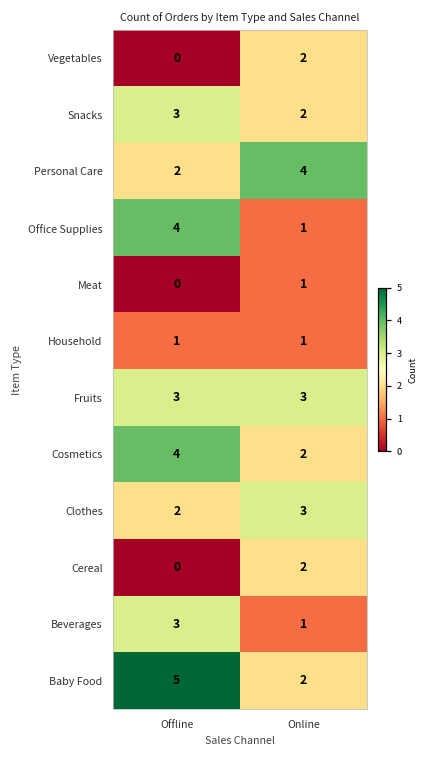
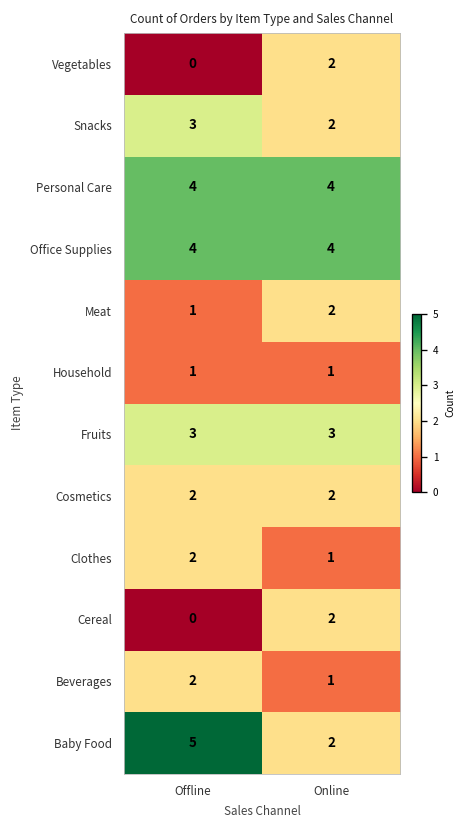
  {
    "Vegetables": {
      "Offline": 0,
      "Online": 2
    },
    "Snacks": {
      "Offline": 3,
      "Online": 2
    },
    "Personal Care": {
-     "Offline": 2,
+     "Offline": 4,
      "Online": 4
    },
    "Office Supplies": {
      "Offline": 4,
-     "Online": 1
+     "Online": 4
    },
    "Meat": {
-     "Offline": 0,
-     "Online": 1
+     "Offline": 1,
+     "Online": 2
    },
    "Household": {
      "Offline": 1,
      "Online": 1
    },
    "Fruits": {
      "Offline": 3,
      "Online": 3
    },
    "Cosmetics": {
-     "Offline": 4,
+     "Offline": 2,
      "Online": 2
    },
    "Clothes": {
      "Offline": 2,
-     "Online": 3
+     "Online": 1
    },
    "Cereal": {
      "Offline": 0,
      "Online": 2
    },
    "Beverages": {
-     "Offline": 3,
+     "Offline": 2,
      "Online": 1
    },
    "Baby Food": {
      "Offline": 5,
      "Online": 2
    }
  }
